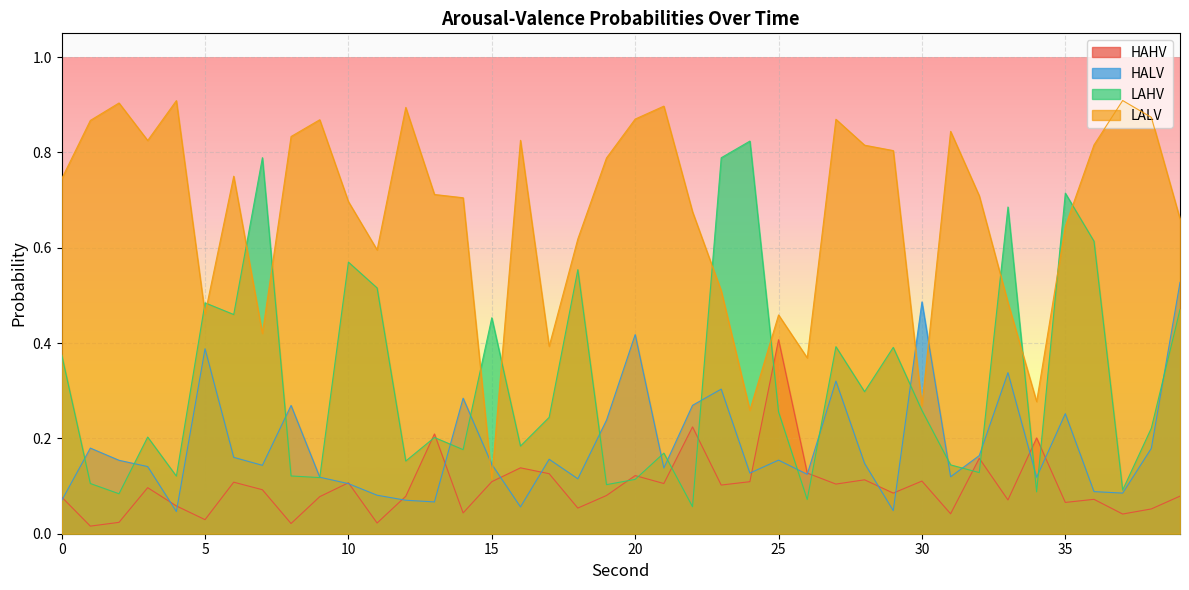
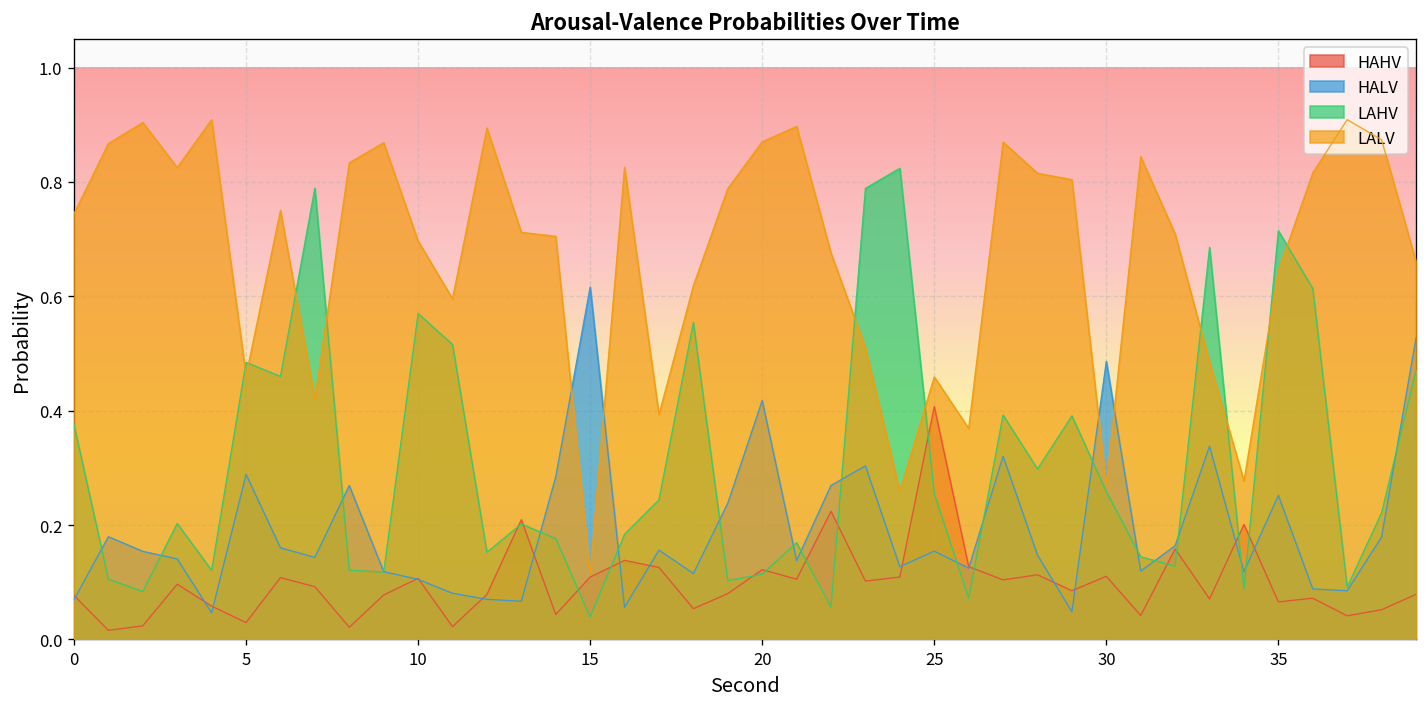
  {
    "HAHV": {
      "0": 0.08,
      "5": 0.03,
      "15": 0.11,
      "20": 0.12,
      "25": 0.41,
      "30": 0.11,
      "35": 0.07
    },
    "HALV": {
      "0": 0.07,
-     "5": 0.39,
-     "15": 0.15,
+     "5": 0.29,
+     "15": 0.62,
      "20": 0.42,
      "25": 0.15,
      "30": 0.49,
      "35": 0.25
    },
    "LAHV": {
      "0": 0.38,
      "5": 0.48,
      "10": 0.57,
-     "15": 0.45,
+     "15": 0.04,
      "20": 0.11,
      "25": 0.26,
      "30": 0.26,
      "35": 0.71
    },
    "LALV": {
      "0": 0.74,
      "5": 0.46,
      "10": 0.70,
      "15": 0.12,
      "20": 0.87,
      "25": 0.46,
      "30": 0.27,
      "35": 0.64
    }
  }
